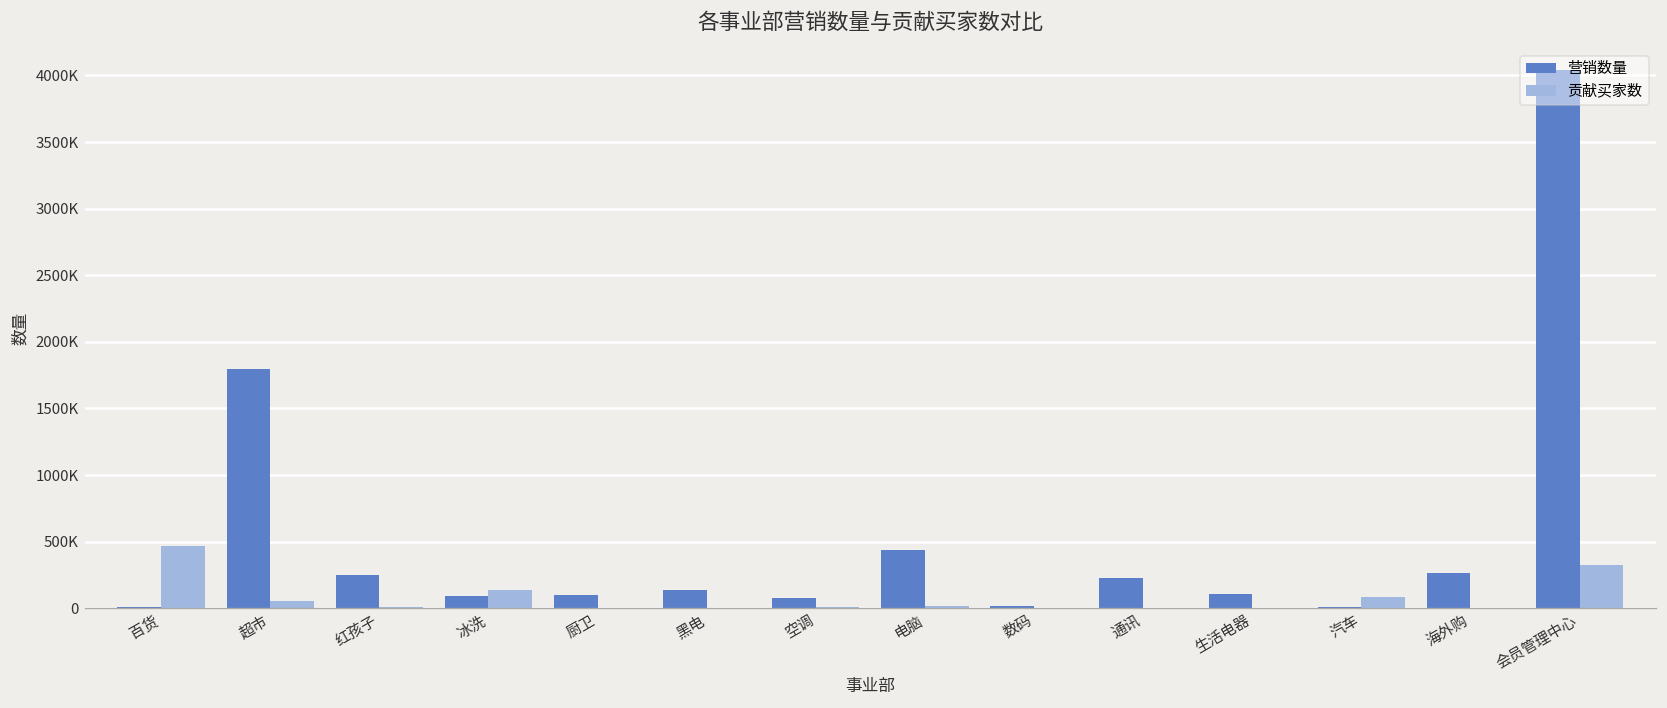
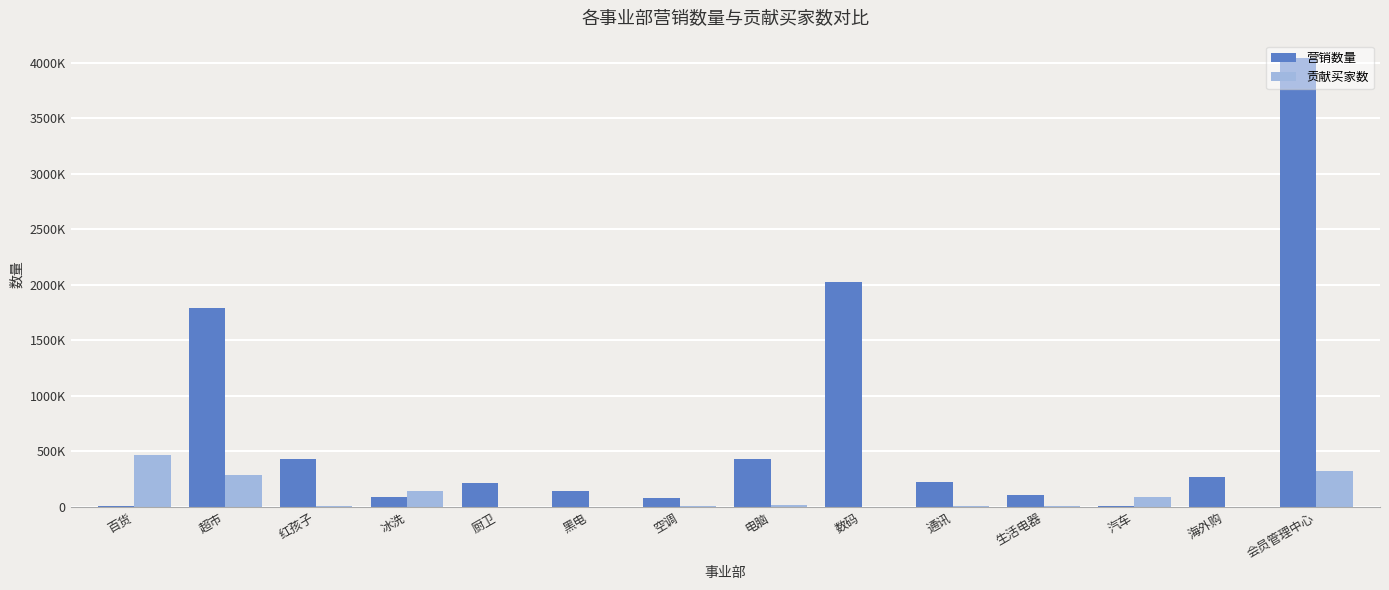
  {
    "营销数量": {
      "超市": 1800000,
-     "红孩子": 250000,
+     "红孩子": 430000,
      "冰洗": 90000,
-     "厨卫": 100000,
+     "厨卫": 220000,
      "黑电": 140000,
      "空调": 80000,
      "电脑": 430000,
-     "数码": 20000,
+     "数码": 2020000,
      "通讯": 220000,
      "生活电器": 110000,
      "海外购": 270000
    },
    "贡献买家数": {
      "百货": 470000,
-     "超市": 50000,
+     "超市": 290000,
      "冰洗": 140000,
      "汽车": 90000,
      "会员管理中心": 330000
    }
  }
